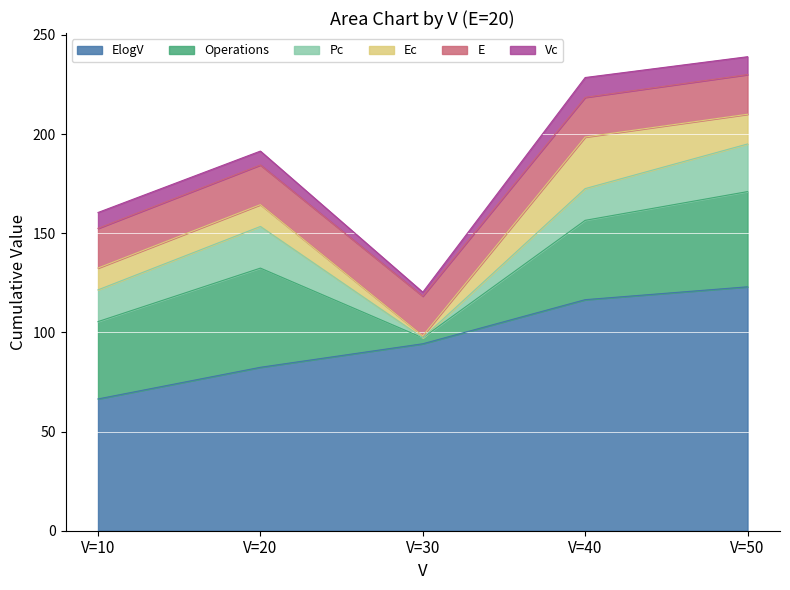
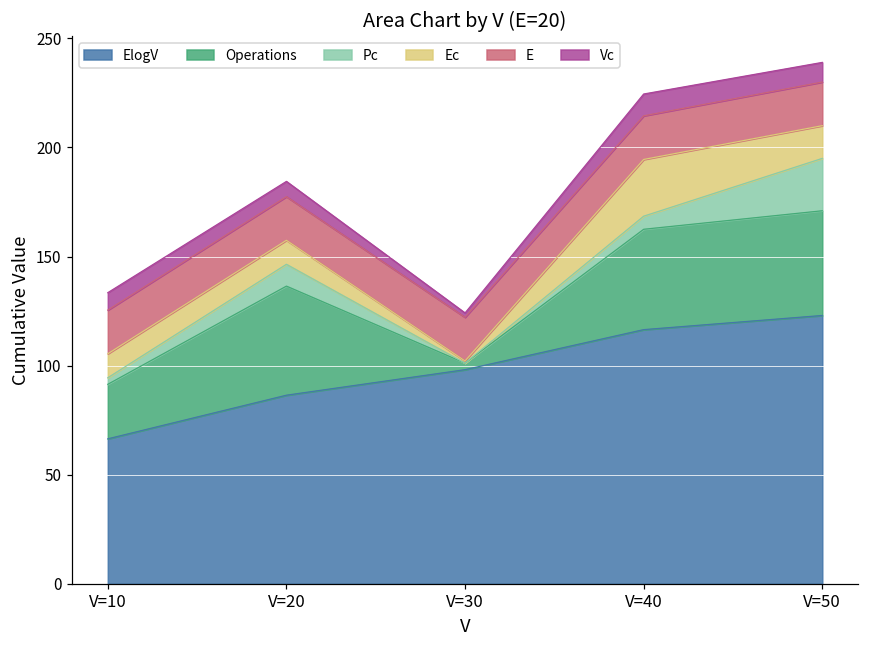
  {
    "ElogV": {
      "V=10": 66,
-     "V=20": 82,
-     "V=30": 94,
+     "V=20": 86,
+     "V=30": 98,
      "V=40": 116,
      "V=50": 123
    },
    "Operations": {
-     "V=10": 39,
+     "V=10": 25,
      "V=20": 50,
-     "V=40": 40,
+     "V=40": 46,
      "V=50": 48
    },
    "Pc": {
-     "V=10": 16,
-     "V=20": 21,
-     "V=40": 16,
+     "V=10": 3,
+     "V=20": 10,
+     "V=40": 6,
      "V=50": 24
    },
    "Ec": {
      "V=10": 11,
      "V=20": 11,
      "V=40": 26,
      "V=50": 15
    }
  }
